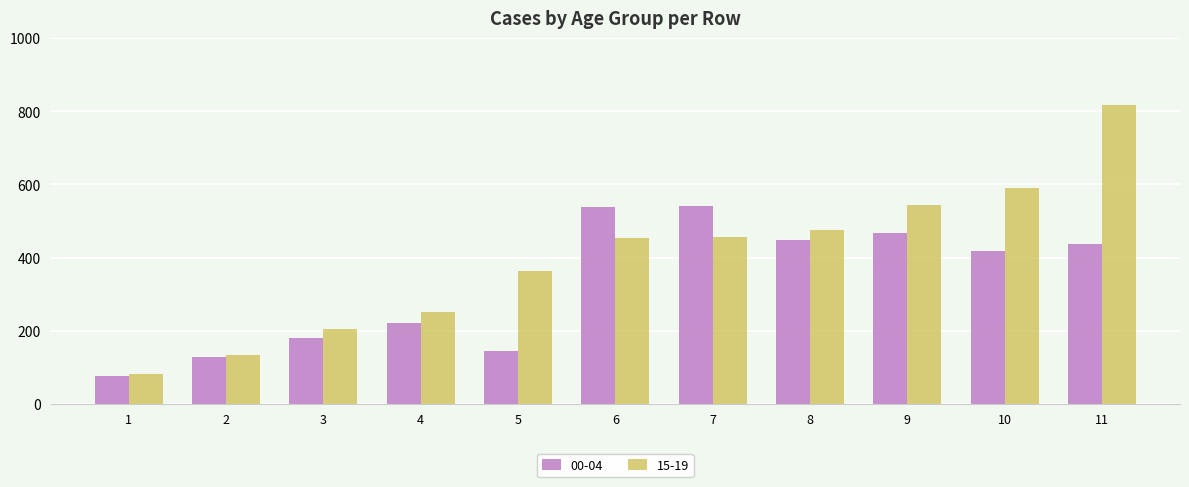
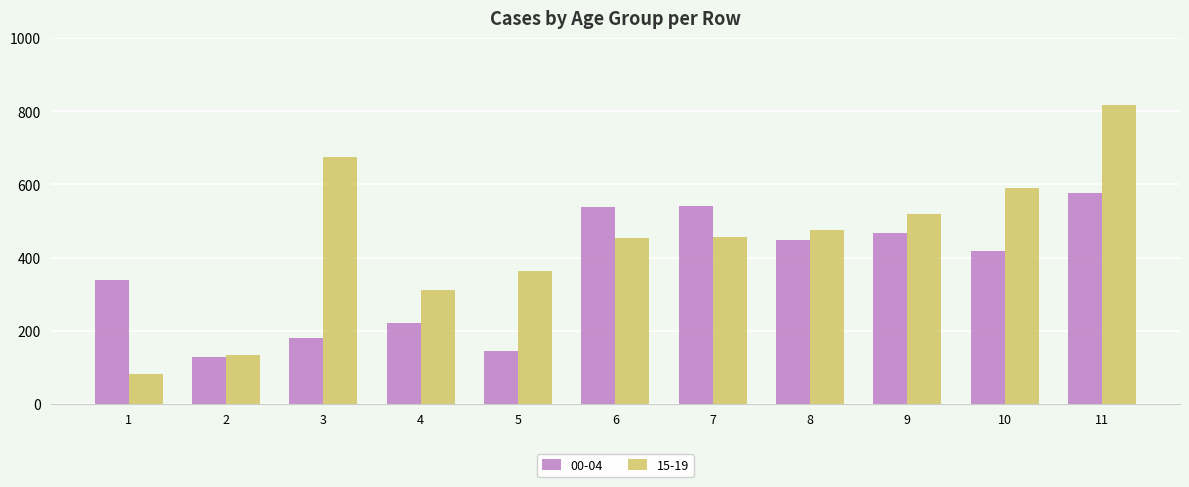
  {
    "00-04": {
-     "1": 80,
+     "1": 340,
      "2": 130,
      "3": 180,
      "4": 220,
      "5": 140,
      "6": 540,
      "7": 540,
      "8": 450,
      "9": 470,
      "10": 420,
-     "11": 440
+     "11": 580
    },
    "15-19": {
      "1": 80,
      "2": 140,
-     "3": 210,
-     "4": 250,
+     "3": 670,
+     "4": 310,
      "5": 360,
      "6": 450,
      "7": 460,
      "8": 480,
-     "9": 540,
+     "9": 520,
      "10": 590,
      "11": 820
    }
  }
